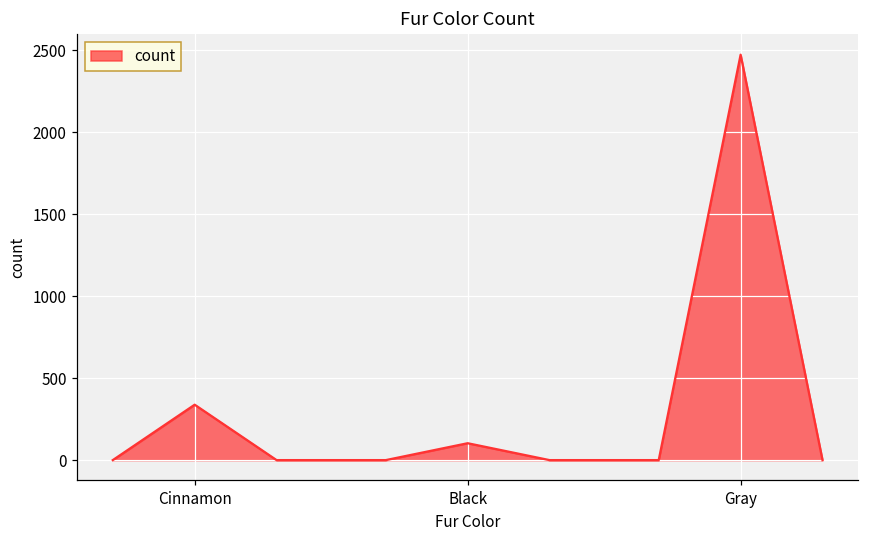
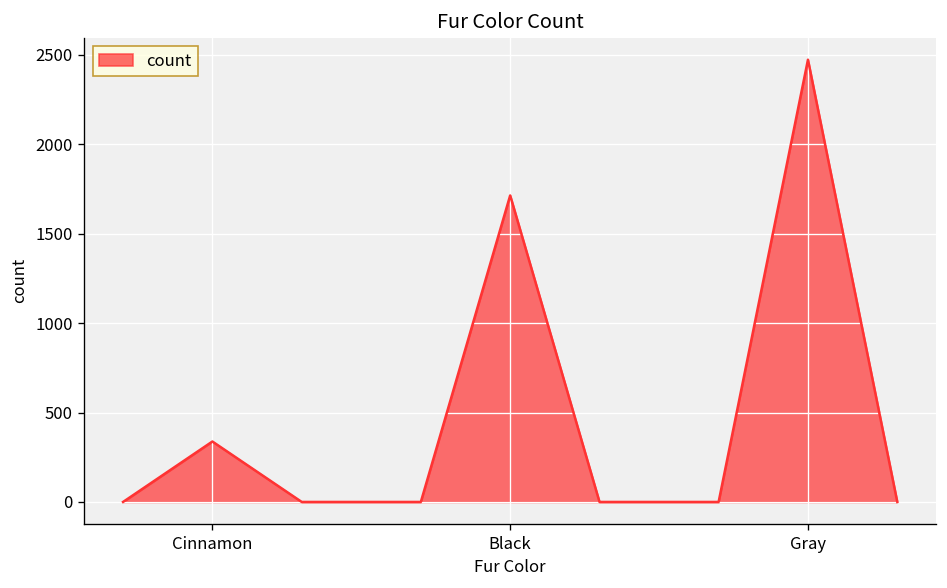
  {
    "Cinnamon": 340,
-   "Black": 100,
+   "Black": 1710,
    "Gray": 2470
  }
